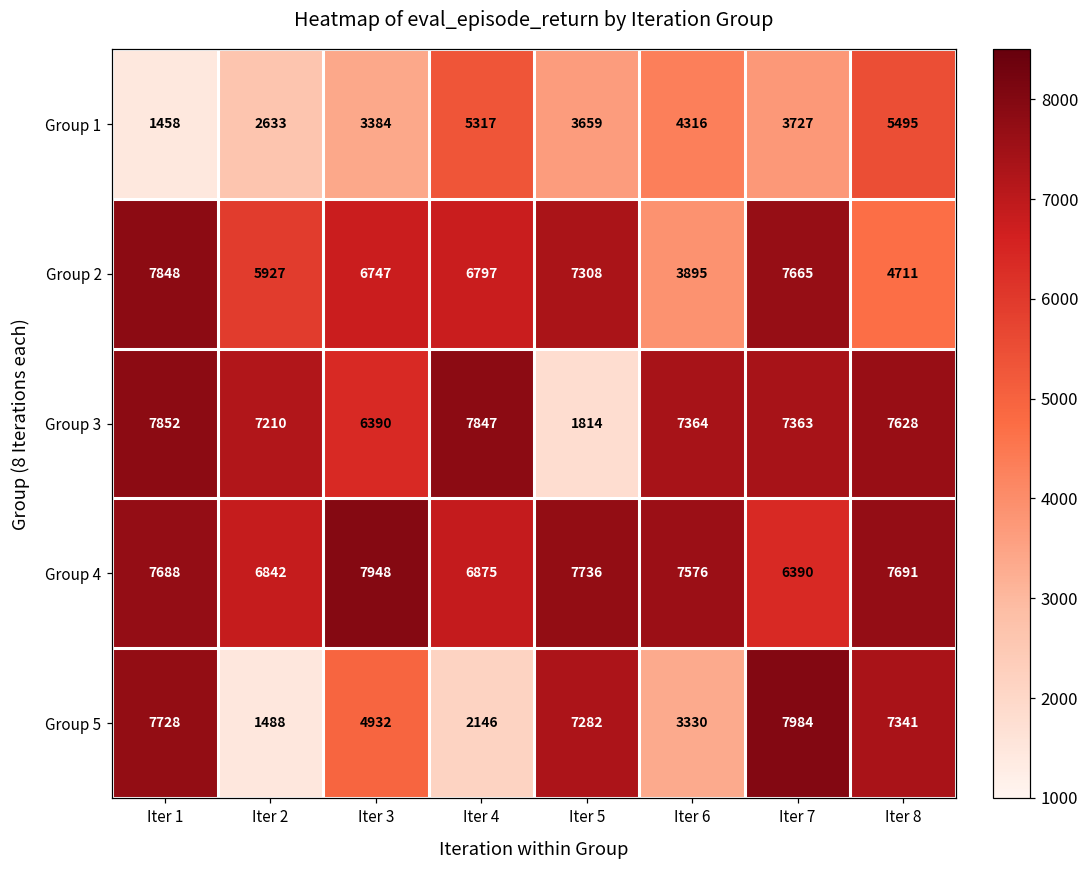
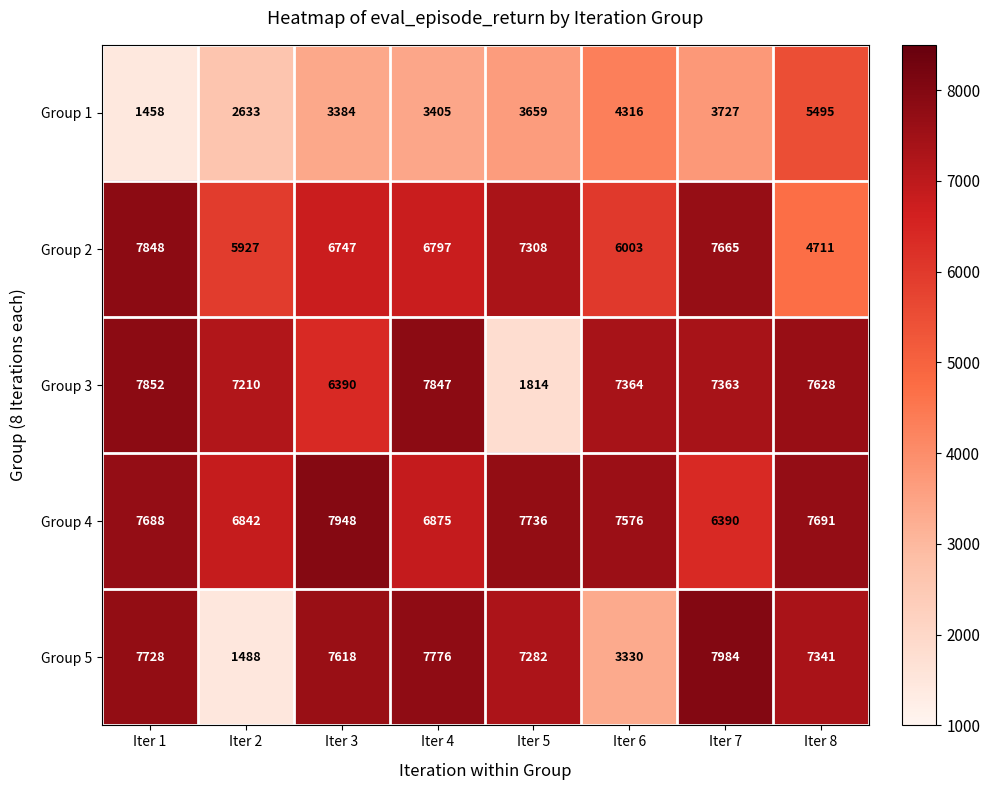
  {
    "Group 1": {
      "Iter 1": 1458,
      "Iter 2": 2633,
      "Iter 3": 3384,
-     "Iter 4": 5317,
+     "Iter 4": 3405,
      "Iter 5": 3659,
      "Iter 6": 4316,
      "Iter 7": 3727,
      "Iter 8": 5495
    },
    "Group 2": {
      "Iter 1": 7848,
      "Iter 2": 5927,
      "Iter 3": 6747,
      "Iter 4": 6797,
      "Iter 5": 7308,
-     "Iter 6": 3895,
+     "Iter 6": 6003,
      "Iter 7": 7665,
      "Iter 8": 4711
    },
    "Group 3": {
      "Iter 1": 7852,
      "Iter 2": 7210,
      "Iter 3": 6390,
      "Iter 4": 7847,
      "Iter 5": 1814,
      "Iter 6": 7364,
      "Iter 7": 7363,
      "Iter 8": 7628
    },
    "Group 4": {
      "Iter 1": 7688,
      "Iter 2": 6842,
      "Iter 3": 7948,
      "Iter 4": 6875,
      "Iter 5": 7736,
      "Iter 6": 7576,
      "Iter 7": 6390,
      "Iter 8": 7691
    },
    "Group 5": {
      "Iter 1": 7728,
      "Iter 2": 1488,
-     "Iter 3": 4932,
-     "Iter 4": 2146,
+     "Iter 3": 7618,
+     "Iter 4": 7776,
      "Iter 5": 7282,
      "Iter 6": 3330,
      "Iter 7": 7984,
      "Iter 8": 7341
    }
  }
